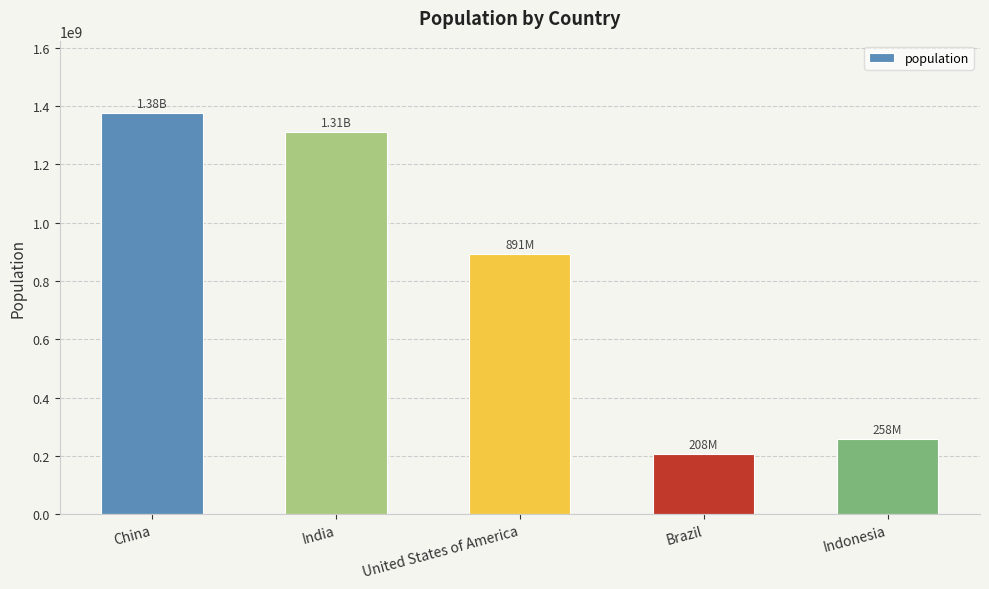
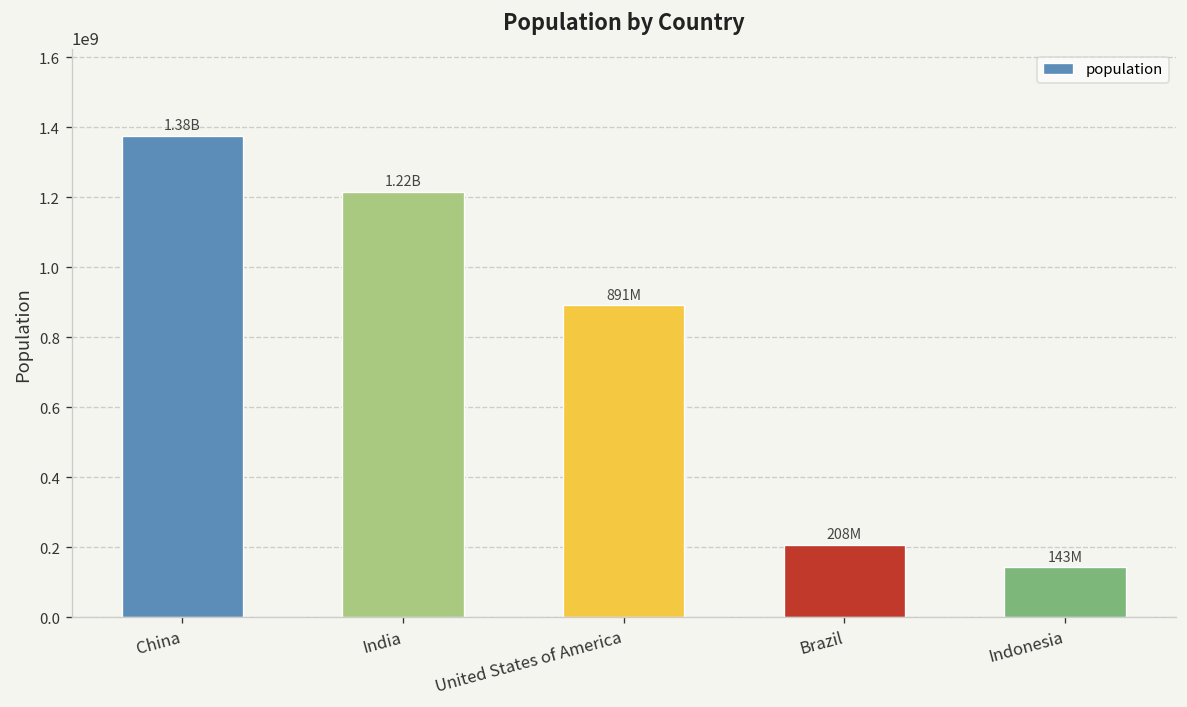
  {
    "China": "1.38B",
-   "India": "1.31B",
+   "India": "1.22B",
    "United States of America": "891M",
    "Brazil": "208M",
-   "Indonesia": "258M"
+   "Indonesia": "143M"
  }
